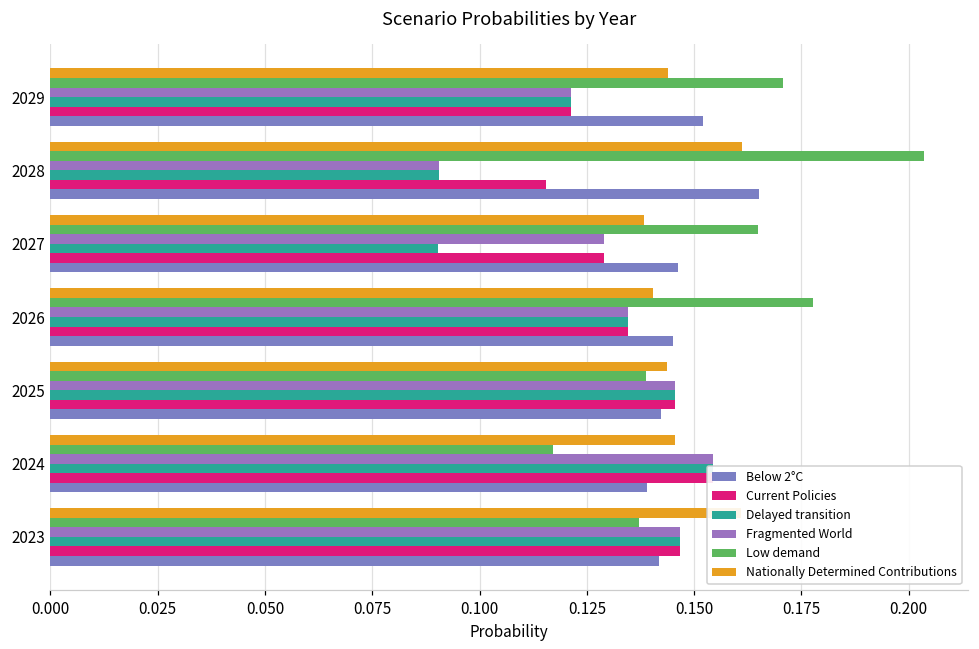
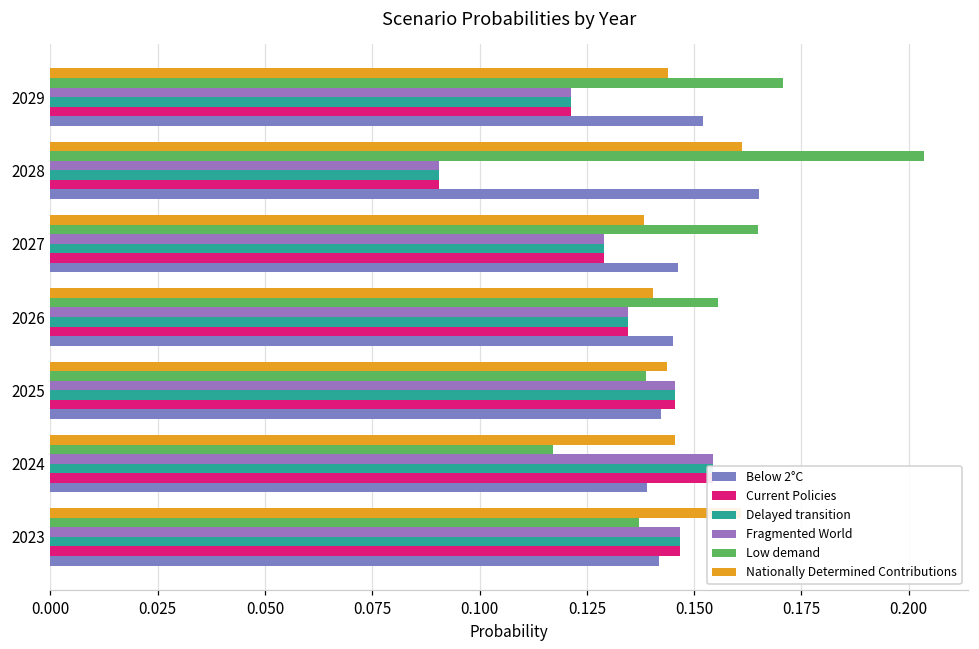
  {
    "Current Policies": {
      "2029": 0.121,
-     "2028": 0.115,
+     "2028": 0.091,
      "2027": 0.129,
      "2026": 0.135,
      "2025": 0.146,
      "2023": 0.147
    },
    "Delayed transition": {
      "2029": 0.121,
      "2028": 0.091,
-     "2027": 0.090,
+     "2027": 0.129,
      "2026": 0.135,
      "2025": 0.146,
      "2024": 0.154,
      "2023": 0.147
    },
    "Low demand": {
      "2029": 0.171,
      "2028": 0.204,
      "2027": 0.165,
-     "2026": 0.178,
+     "2026": 0.156,
      "2025": 0.139,
      "2024": 0.117,
      "2023": 0.137
    },
    "Nationally Determined Contributions": {
      "2029": 0.144,
      "2028": 0.161,
      "2027": 0.138,
      "2026": 0.140,
      "2025": 0.144,
      "2024": 0.146
    }
  }
